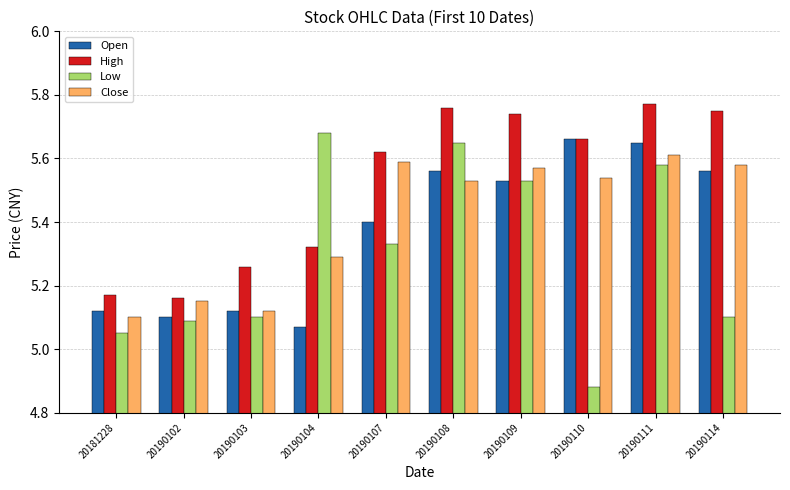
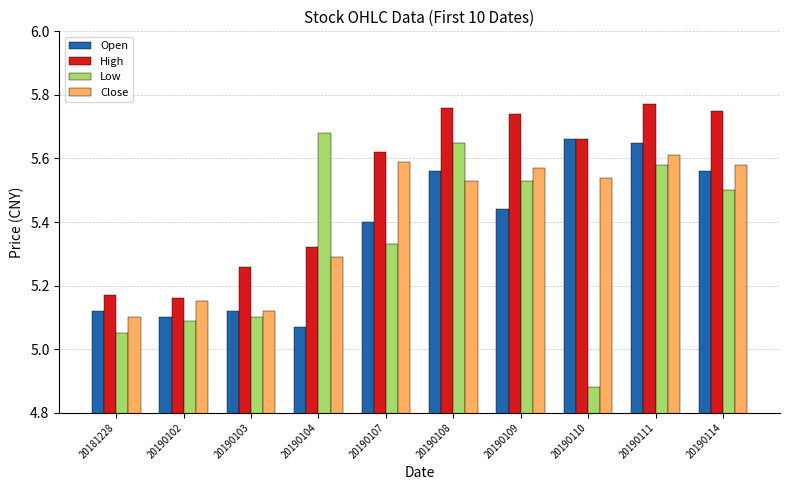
  {
    "Open": {
      "20181228": 5.12,
      "20190102": 5.10,
      "20190103": 5.12,
      "20190104": 5.07,
      "20190107": 5.40,
      "20190108": 5.56,
-     "20190109": 5.53,
+     "20190109": 5.44,
      "20190110": 5.66,
      "20190111": 5.65,
      "20190114": 5.56
    },
    "High": {
      "20181228": 5.17,
      "20190102": 5.16,
      "20190103": 5.26,
      "20190104": 5.32,
      "20190107": 5.62,
      "20190108": 5.76,
      "20190109": 5.74,
      "20190110": 5.66,
      "20190111": 5.77,
      "20190114": 5.75
    },
    "Low": {
      "20181228": 5.05,
      "20190102": 5.09,
      "20190103": 5.1,
      "20190104": 5.68,
      "20190107": 5.33,
      "20190108": 5.65,
      "20190109": 5.53,
      "20190110": 4.88,
      "20190111": 5.58,
-     "20190114": 5.1
+     "20190114": 5.5
    },
    "Close": {
      "20181228": 5.10,
      "20190102": 5.15,
      "20190103": 5.12,
      "20190104": 5.29,
      "20190107": 5.59,
      "20190108": 5.53,
      "20190109": 5.57,
      "20190110": 5.54,
      "20190111": 5.61,
      "20190114": 5.58
    }
  }
